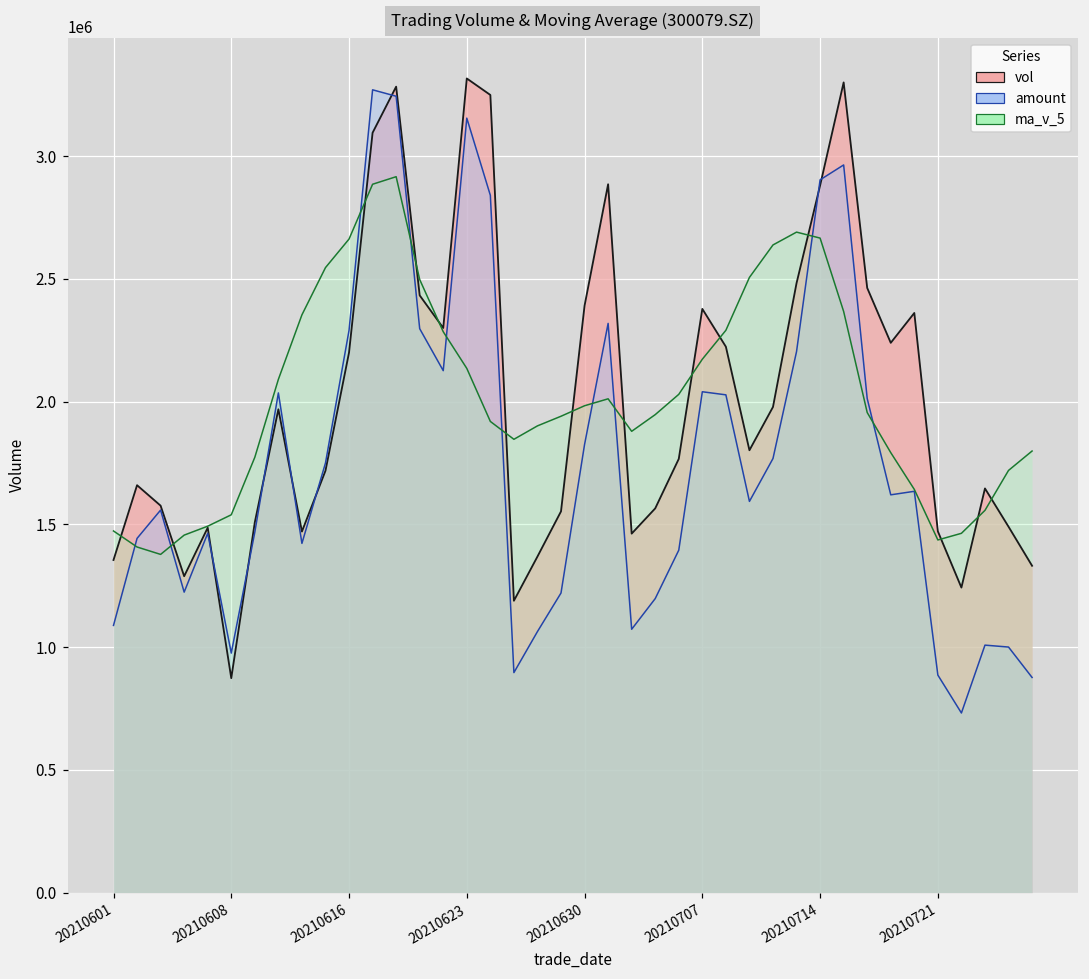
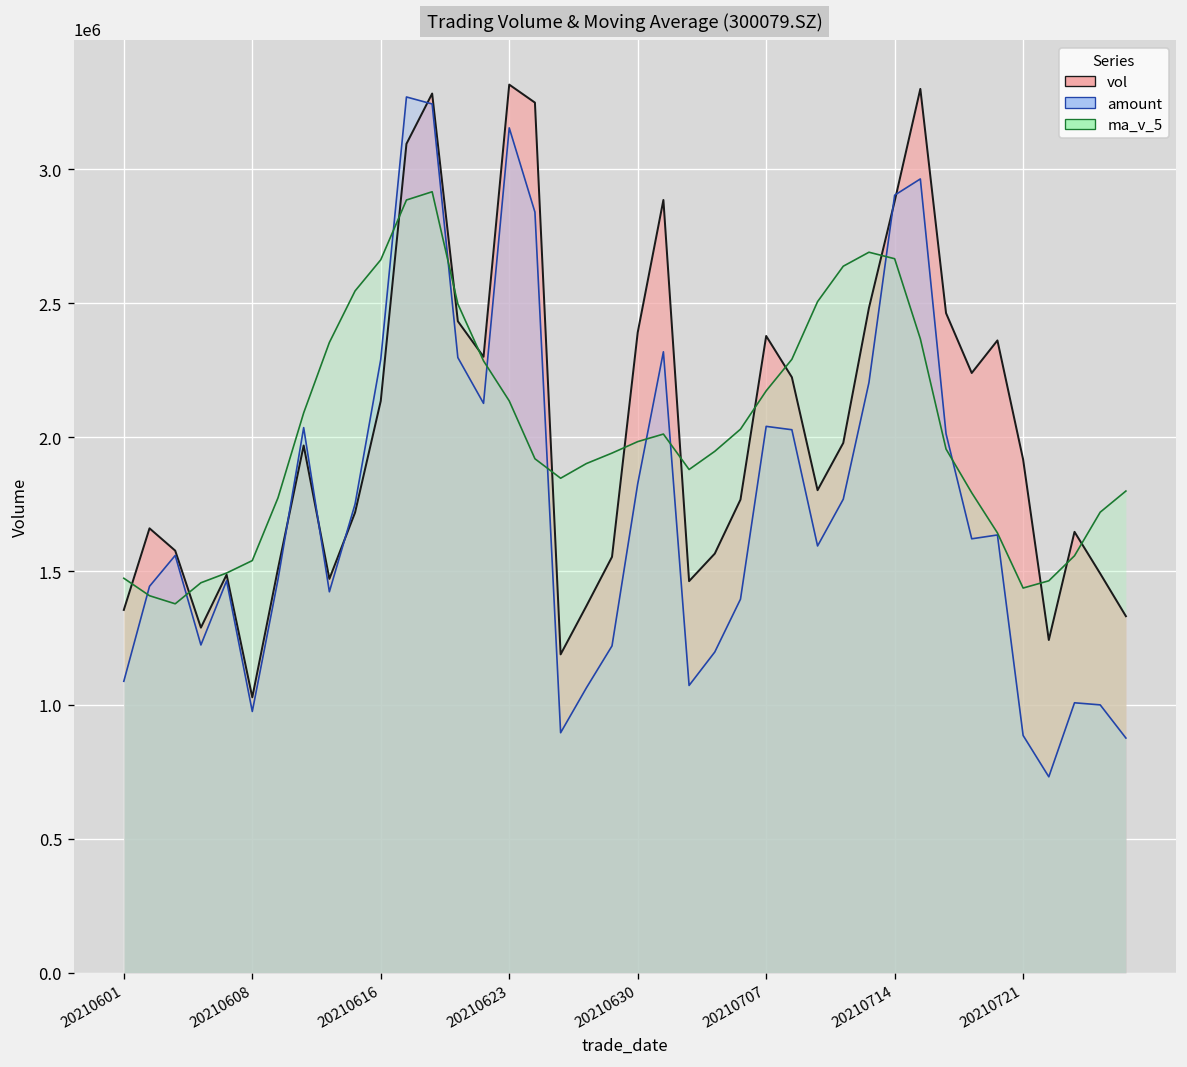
  {
    "vol": {
      "20210601": 1360000,
-     "20210608": 870000,
-     "20210616": 2200000,
+     "20210608": 1030000,
+     "20210616": 2140000,
      "20210623": 3320000,
      "20210630": 2390000,
      "20210707": 2380000,
      "20210714": 2880000,
-     "20210721": 1470000
+     "20210721": 1920000
    }
  }
